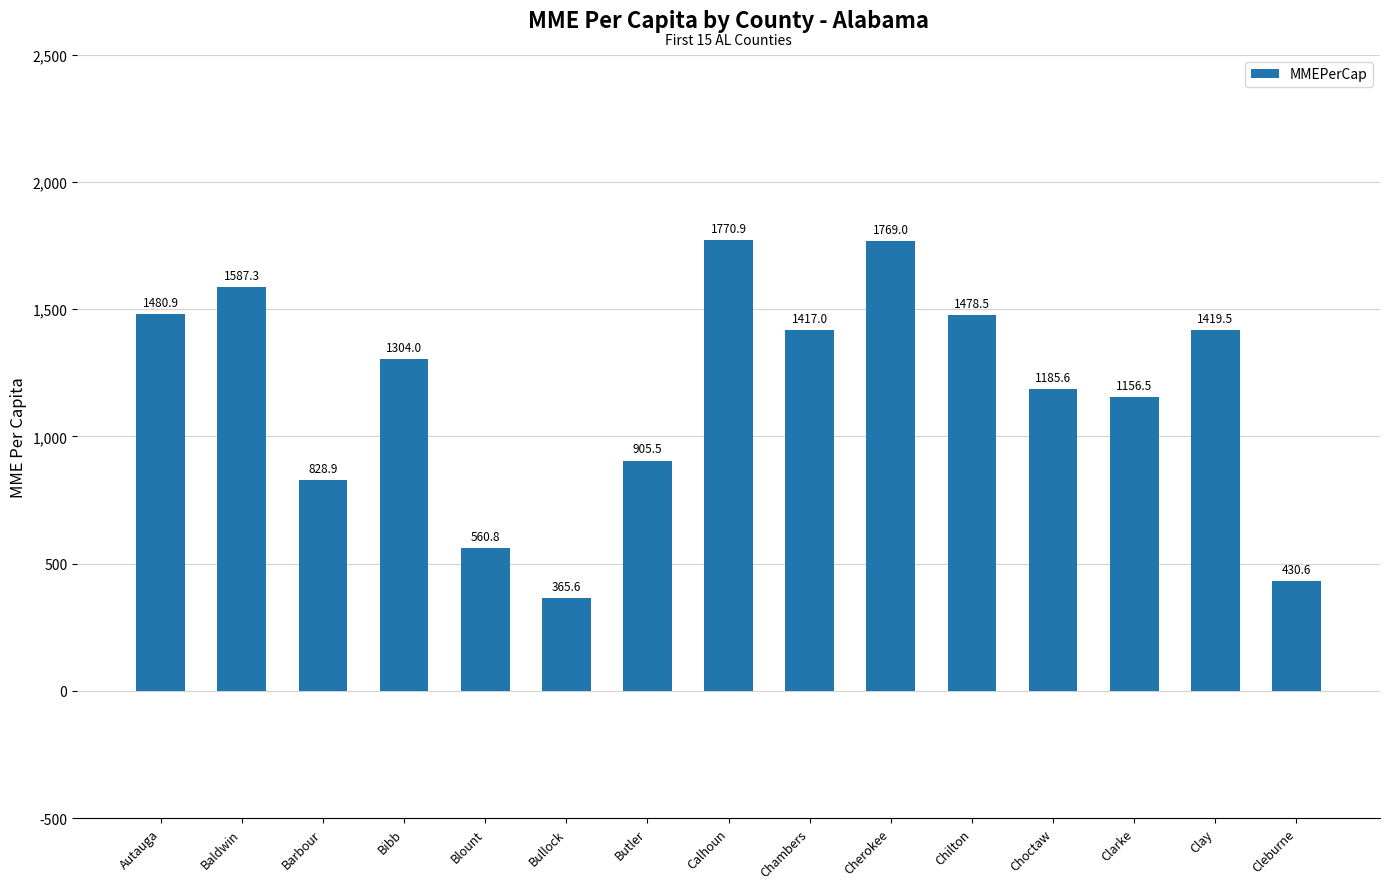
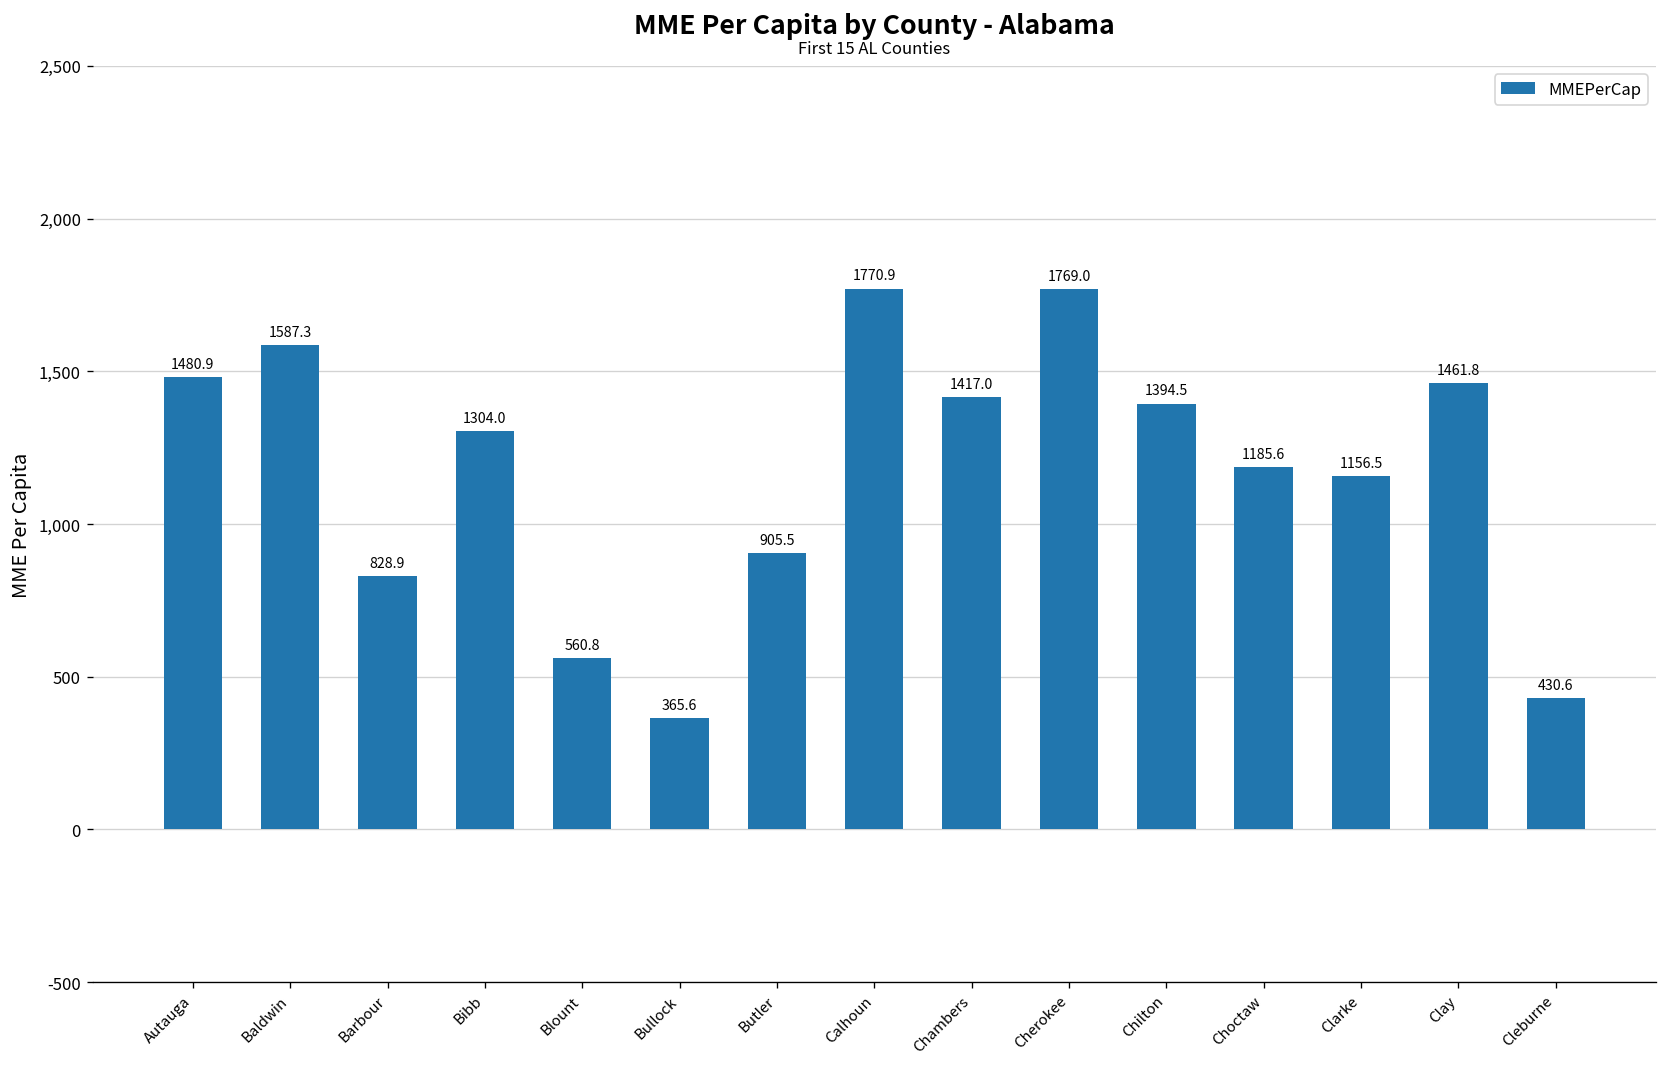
  {
    "Autauga": 1480.9,
    "Baldwin": 1587.3,
    "Barbour": 828.9,
    "Bibb": 1304.0,
    "Blount": 560.8,
    "Bullock": 365.6,
    "Butler": 905.5,
    "Calhoun": 1770.9,
    "Chambers": 1417.0,
    "Cherokee": 1769.0,
-   "Chilton": 1478.5,
+   "Chilton": 1394.5,
    "Choctaw": 1185.6,
    "Clarke": 1156.5,
-   "Clay": 1419.5,
+   "Clay": 1461.8,
    "Cleburne": 430.6
  }
